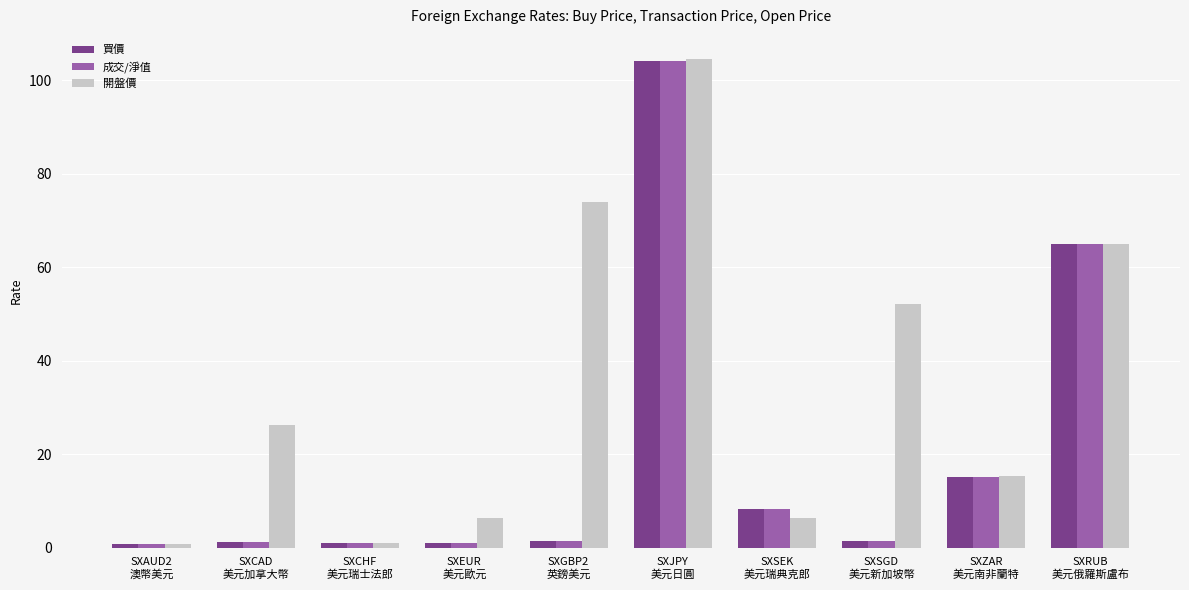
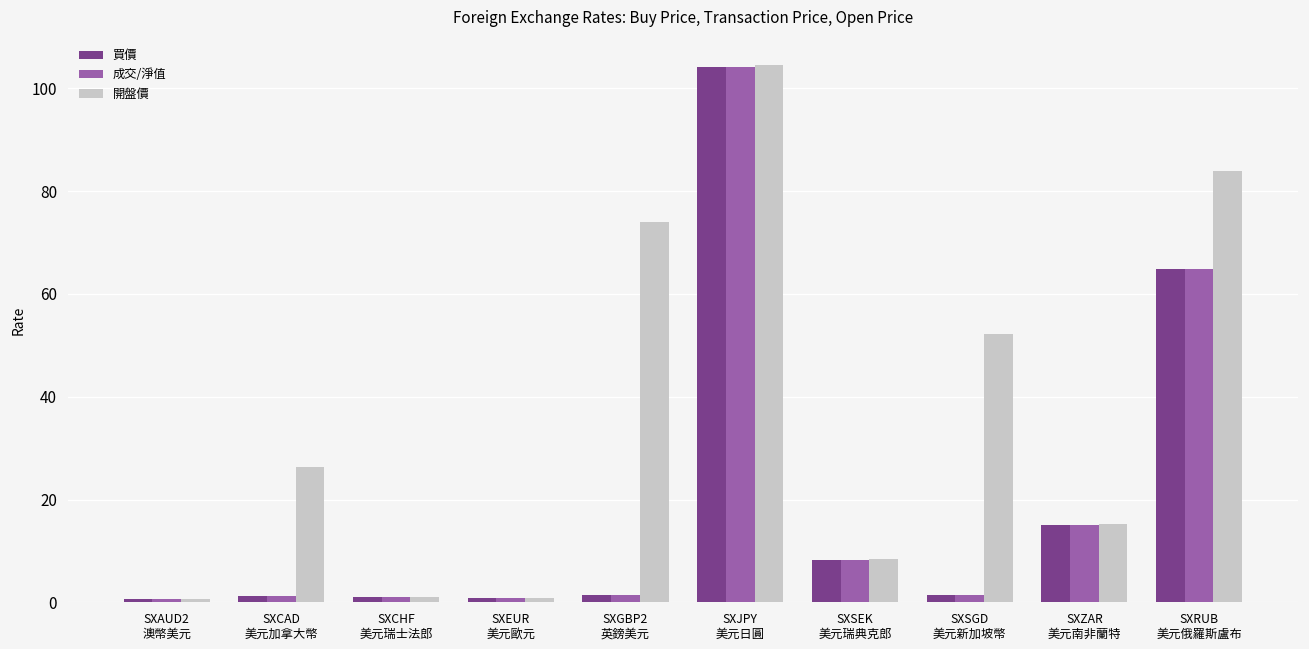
  {
    "開盤價": {
      "SXAUD2 澳幣美元": 1,
      "SXCAD 美元加拿大幣": 26,
      "SXCHF 美元瑞士法郎": 1,
-     "SXEUR 美元歐元": 6,
+     "SXEUR 美元歐元": 1,
      "SXGBP2 英鎊美元": 74,
      "SXJPY 美元日圓": 104,
-     "SXSEK 美元瑞典克郎": 6,
+     "SXSEK 美元瑞典克郎": 8,
      "SXSGD 美元新加坡幣": 52,
      "SXZAR 美元南非蘭特": 15,
-     "SXRUB 美元俄羅斯盧布": 65
+     "SXRUB 美元俄羅斯盧布": 84
    }
  }
